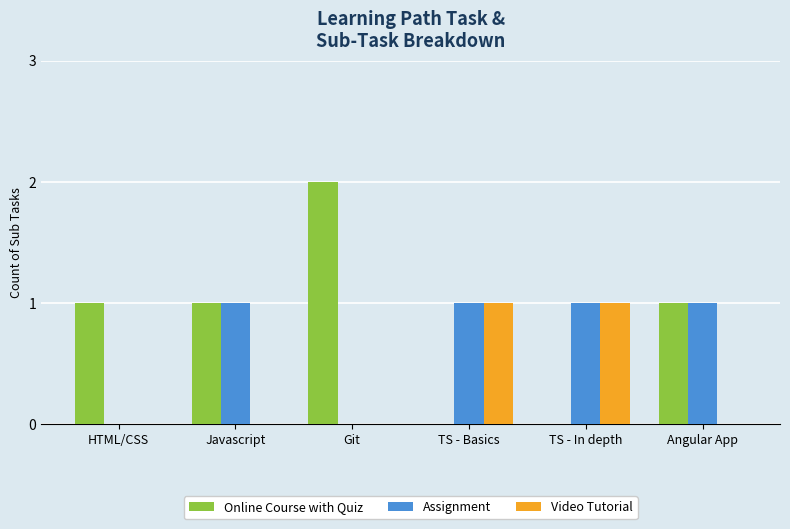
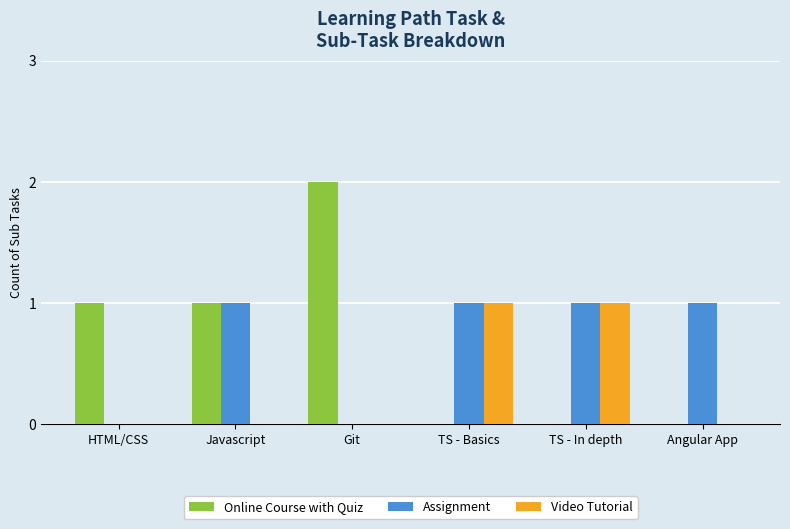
  {
    "Online Course with Quiz": {
      "HTML/CSS": 1,
      "Javascript": 1,
      "Git": 2,
      "TS - Basics": 0,
      "TS - In depth": 0,
-     "Angular App": 1
+     "Angular App": 0
    },
    "Assignment": {
      "HTML/CSS": 0,
      "Javascript": 1,
      "Git": 0,
      "TS - Basics": 1,
      "TS - In depth": 1,
      "Angular App": 1
    },
    "Video Tutorial": {
      "HTML/CSS": 0,
      "Javascript": 0,
      "Git": 0,
      "TS - Basics": 1,
      "TS - In depth": 1,
      "Angular App": 0
    }
  }
